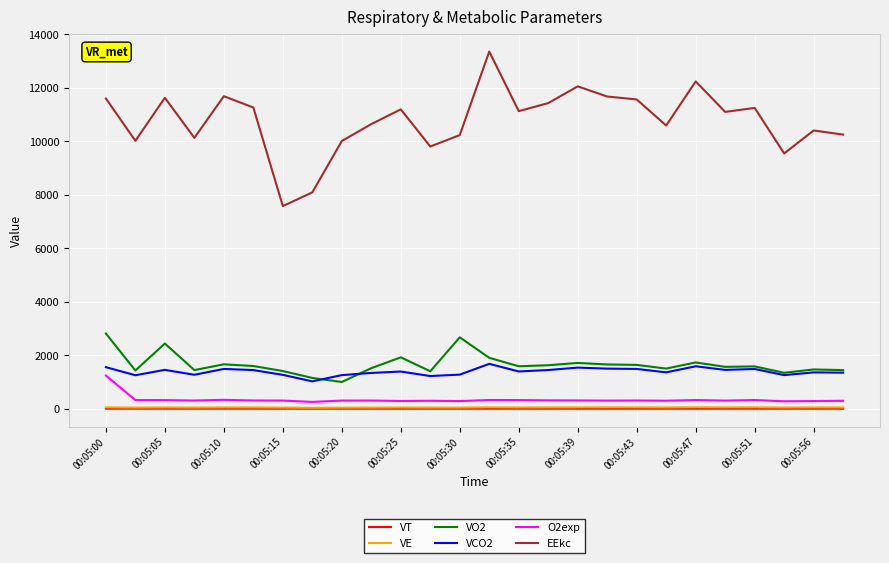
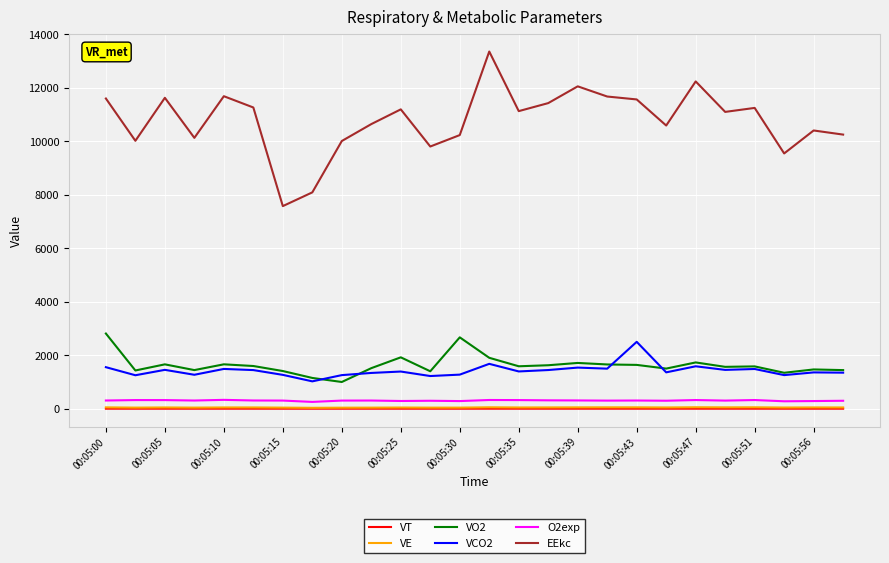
  {
    "VO2": {
      "00:05:00": 2800,
-     "00:05:05": 2400,
+     "00:05:05": 1700,
      "00:05:10": 1700,
      "00:05:15": 1400,
      "00:05:20": 1000,
      "00:05:25": 1900,
      "00:05:30": 2700,
      "00:05:35": 1600,
      "00:05:39": 1700,
      "00:05:43": 1600,
      "00:05:47": 1700,
      "00:05:51": 1600,
      "00:05:56": 1500
    },
    "VCO2": {
      "00:05:00": 1600,
      "00:05:05": 1500,
      "00:05:10": 1500,
      "00:05:15": 1300,
      "00:05:20": 1300,
      "00:05:25": 1400,
      "00:05:30": 1300,
      "00:05:35": 1400,
      "00:05:39": 1500,
-     "00:05:43": 1500,
+     "00:05:43": 2500,
      "00:05:47": 1600,
      "00:05:51": 1500,
      "00:05:56": 1400
    },
    "O2exp": {
-     "00:05:00": 1200,
+     "00:05:00": 300,
      "00:05:05": 300,
      "00:05:10": 300,
      "00:05:15": 300,
      "00:05:20": 300,
      "00:05:25": 300,
      "00:05:30": 300,
      "00:05:35": 300,
      "00:05:39": 300,
      "00:05:43": 300,
      "00:05:47": 300,
      "00:05:51": 300,
      "00:05:56": 300
    },
    "EEkc": {
      "00:05:00": 11600,
      "00:05:05": 11600,
      "00:05:10": 11700,
      "00:05:15": 7600,
      "00:05:20": 10000,
      "00:05:25": 11200,
      "00:05:30": 10200,
      "00:05:35": 11100,
      "00:05:39": 12100,
      "00:05:43": 11600,
      "00:05:47": 12200,
      "00:05:51": 11300,
      "00:05:56": 10400
    }
  }
